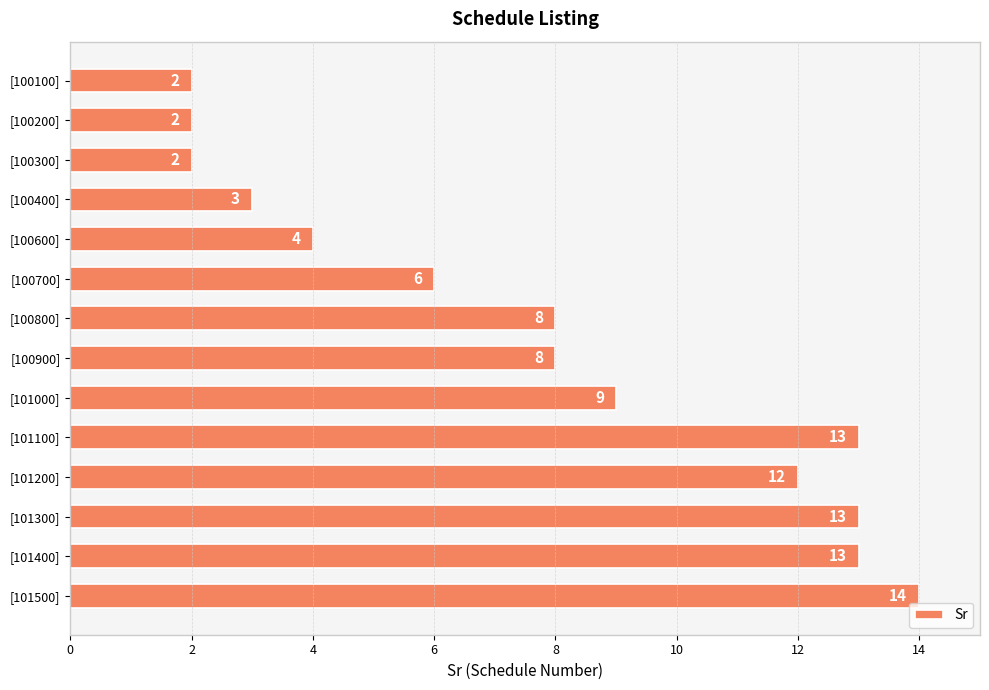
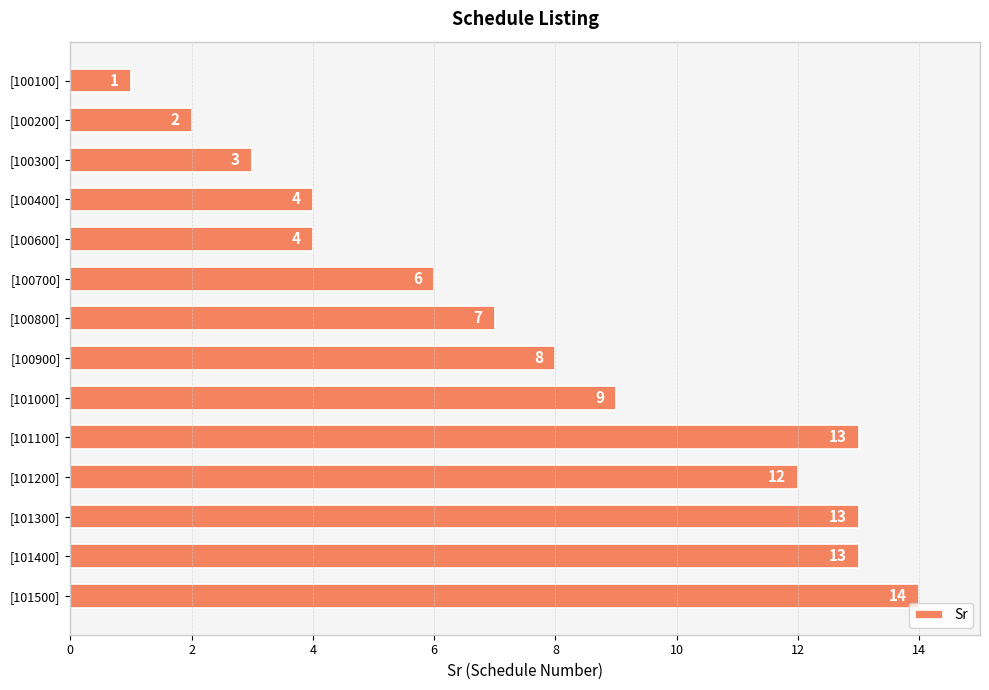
  {
-   "[100100]": 2,
+   "[100100]": 1,
    "[100200]": 2,
-   "[100300]": 2,
-   "[100400]": 3,
+   "[100300]": 3,
+   "[100400]": 4,
    "[100600]": 4,
    "[100700]": 6,
-   "[100800]": 8,
+   "[100800]": 7,
    "[100900]": 8,
    "[101000]": 9,
    "[101100]": 13,
    "[101200]": 12,
    "[101300]": 13,
    "[101400]": 13,
    "[101500]": 14
  }
